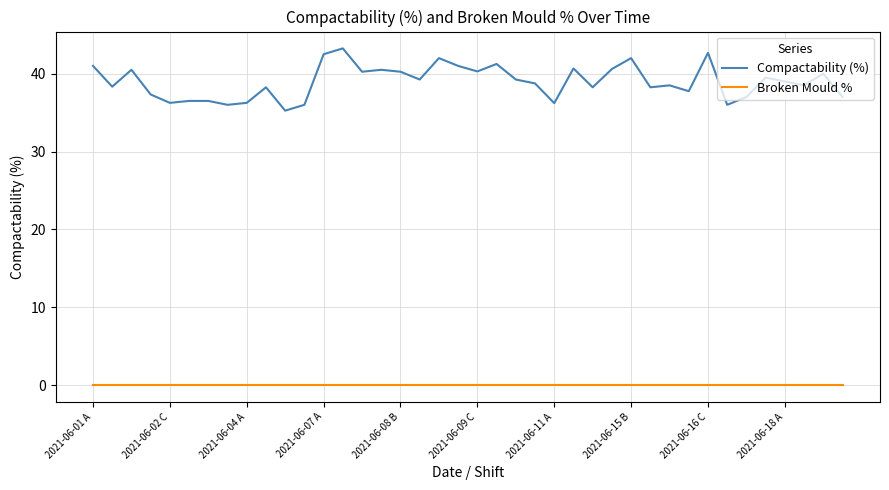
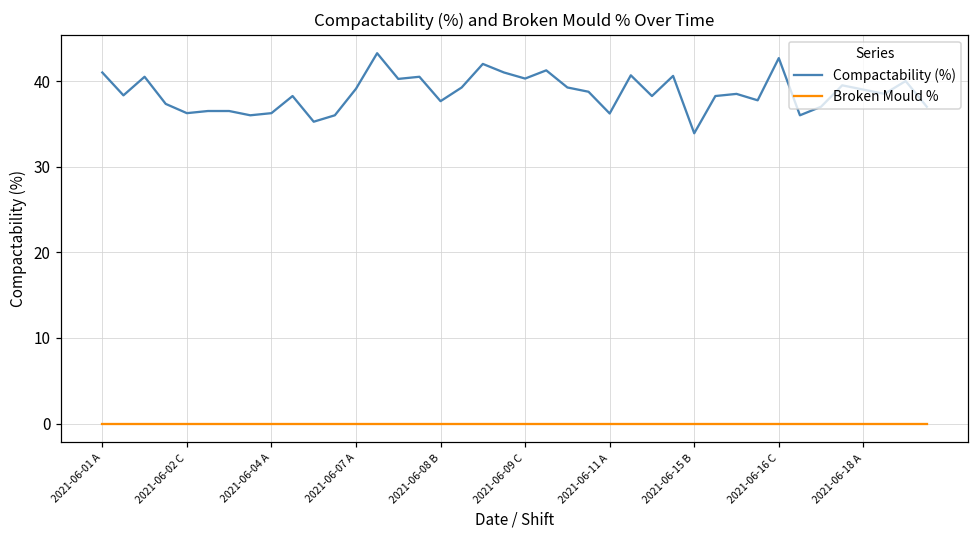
  {
    "Compactability (%)": {
      "2021-06-01 A": 41,
      "2021-06-02 C": 36,
      "2021-06-04 A": 36,
-     "2021-06-07 A": 43,
-     "2021-06-08 B": 40,
+     "2021-06-07 A": 39,
+     "2021-06-08 B": 38,
      "2021-06-09 C": 40,
      "2021-06-11 A": 36,
-     "2021-06-15 B": 42,
+     "2021-06-15 B": 34,
      "2021-06-16 C": 43
    },
    "Broken Mould %": {
      "2021-06-01 A": 0,
      "2021-06-02 C": 0,
      "2021-06-04 A": 0,
      "2021-06-07 A": 0,
      "2021-06-08 B": 0,
      "2021-06-09 C": 0,
      "2021-06-11 A": 0,
      "2021-06-15 B": 0,
      "2021-06-16 C": 0,
      "2021-06-18 A": 0
    }
  }
